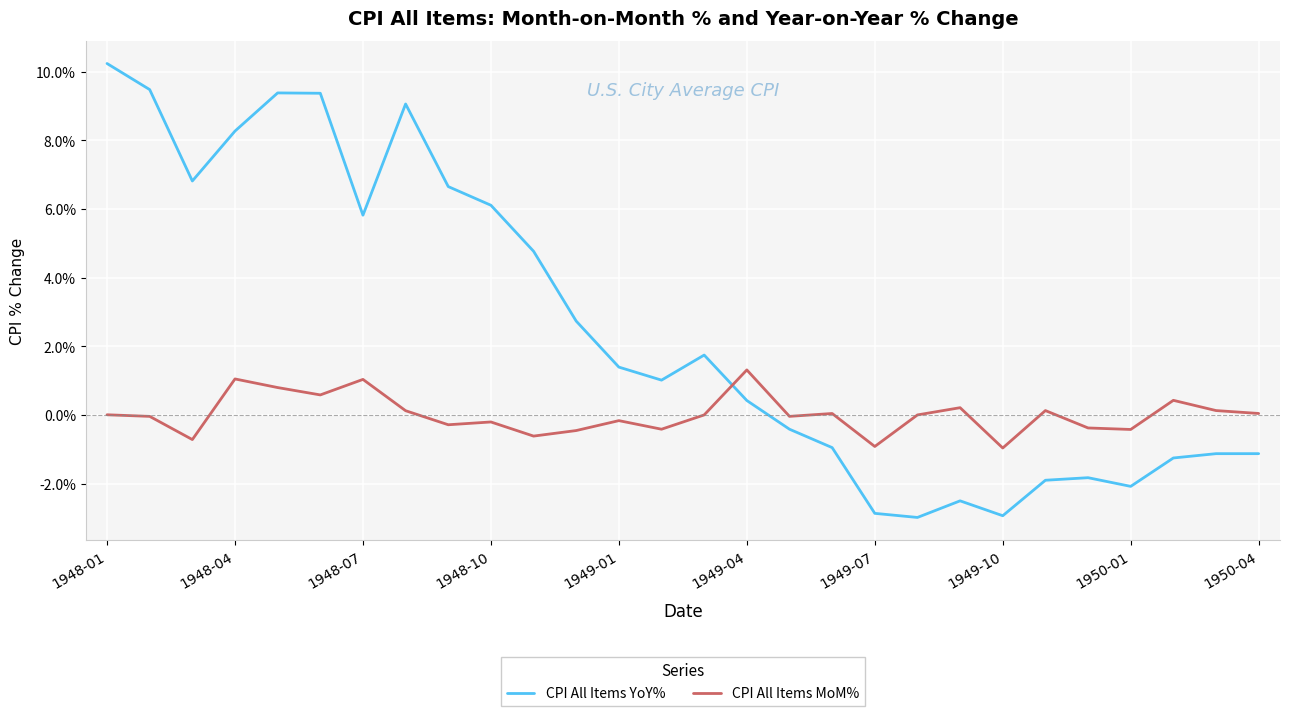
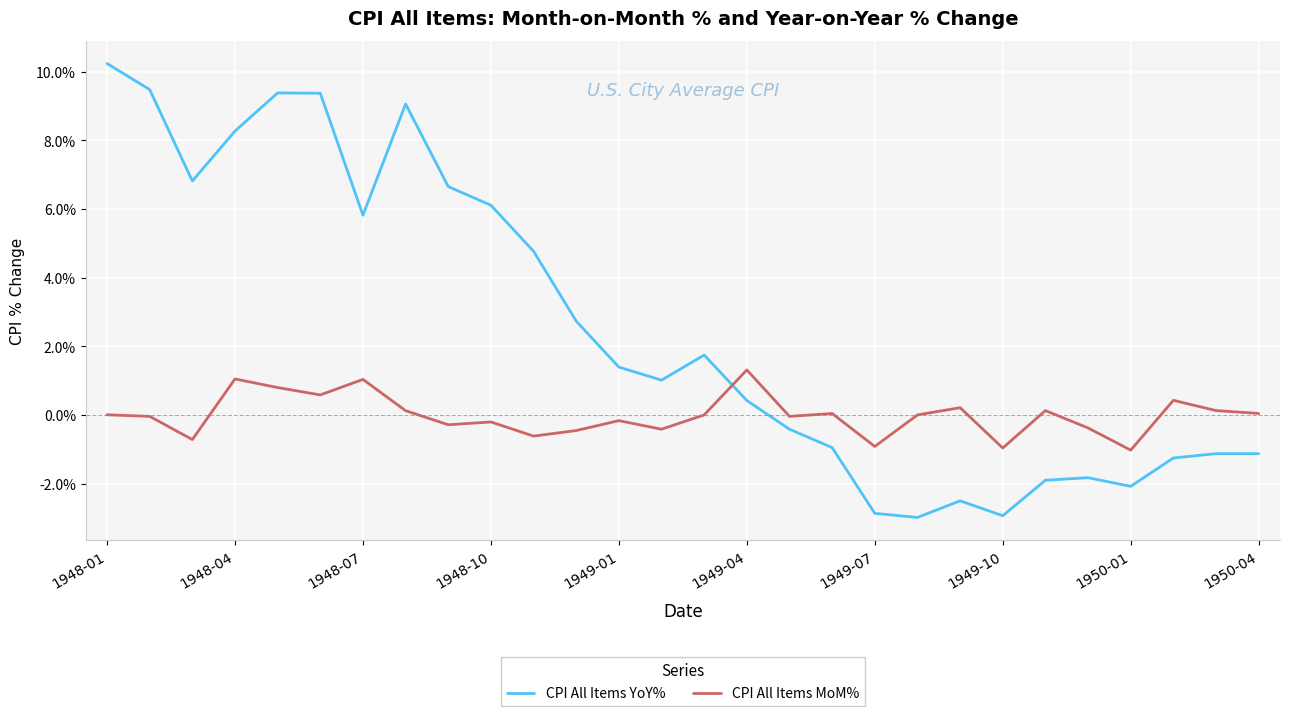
  {
    "CPI All Items YoY%": {
      "1948-01": "10.2%",
      "1948-04": "8.3%",
      "1948-07": "5.8%",
      "1948-10": "6.1%",
      "1949-01": "1.4%",
      "1949-04": "0.4%",
      "1949-07": "-2.9%",
      "1949-10": "-2.9%",
      "1950-01": "-2.1%",
      "1950-04": "-1.1%"
    },
    "CPI All Items MoM%": {
      "1948-01": "0.0%",
      "1948-04": "1.0%",
      "1948-07": "1.0%",
      "1948-10": "-0.2%",
      "1949-01": "-0.2%",
      "1949-04": "1.3%",
      "1949-07": "-0.9%",
      "1949-10": "-1.0%",
-     "1950-01": "-0.4%",
+     "1950-01": "-1.0%",
      "1950-04": "0.0%"
    }
  }
